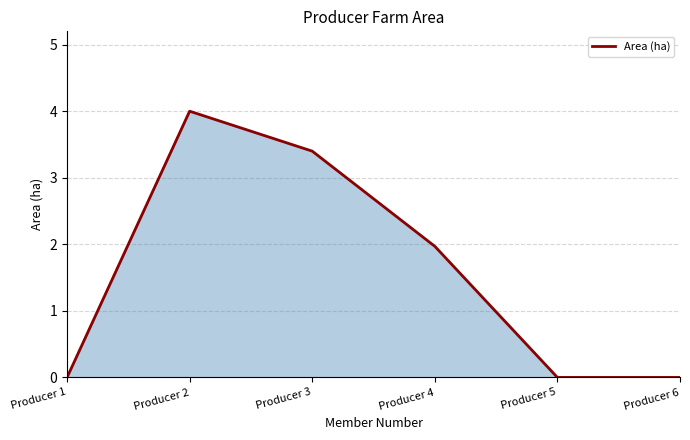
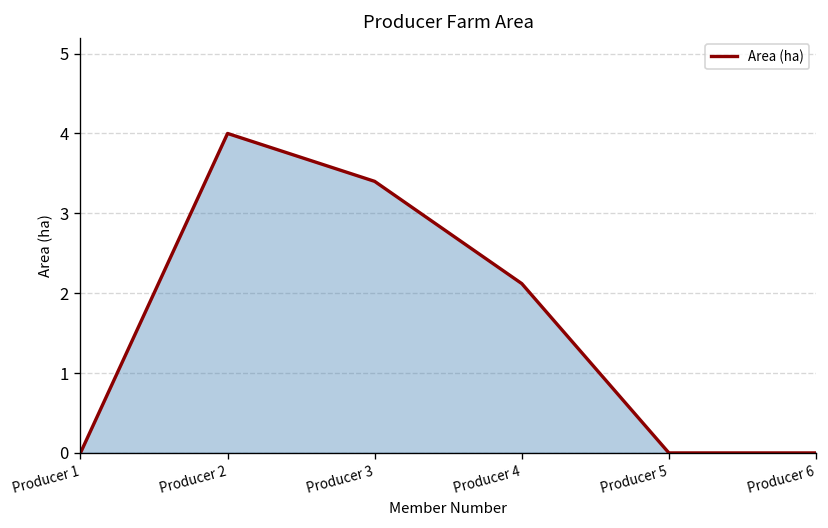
  {
    "Producer 1": 0.0,
    "Producer 2": 4.0,
    "Producer 3": 3.4,
-   "Producer 4": 2.0,
+   "Producer 4": 2.1,
    "Producer 5": 0.0,
    "Producer 6": 0.0
  }
